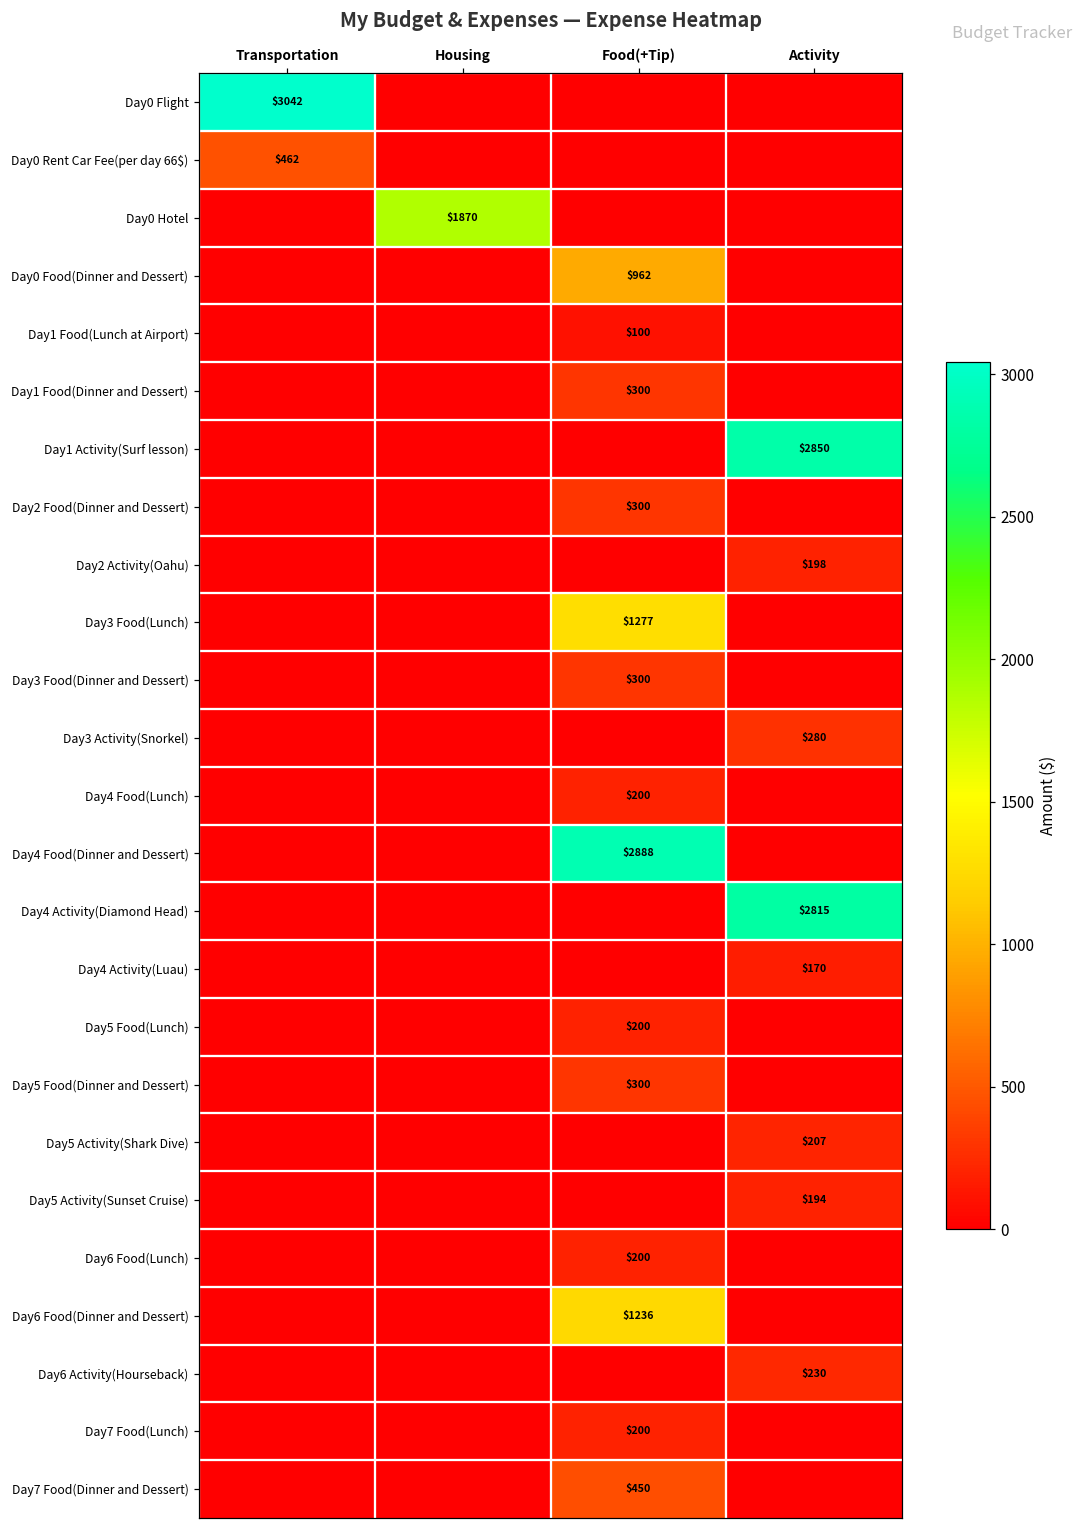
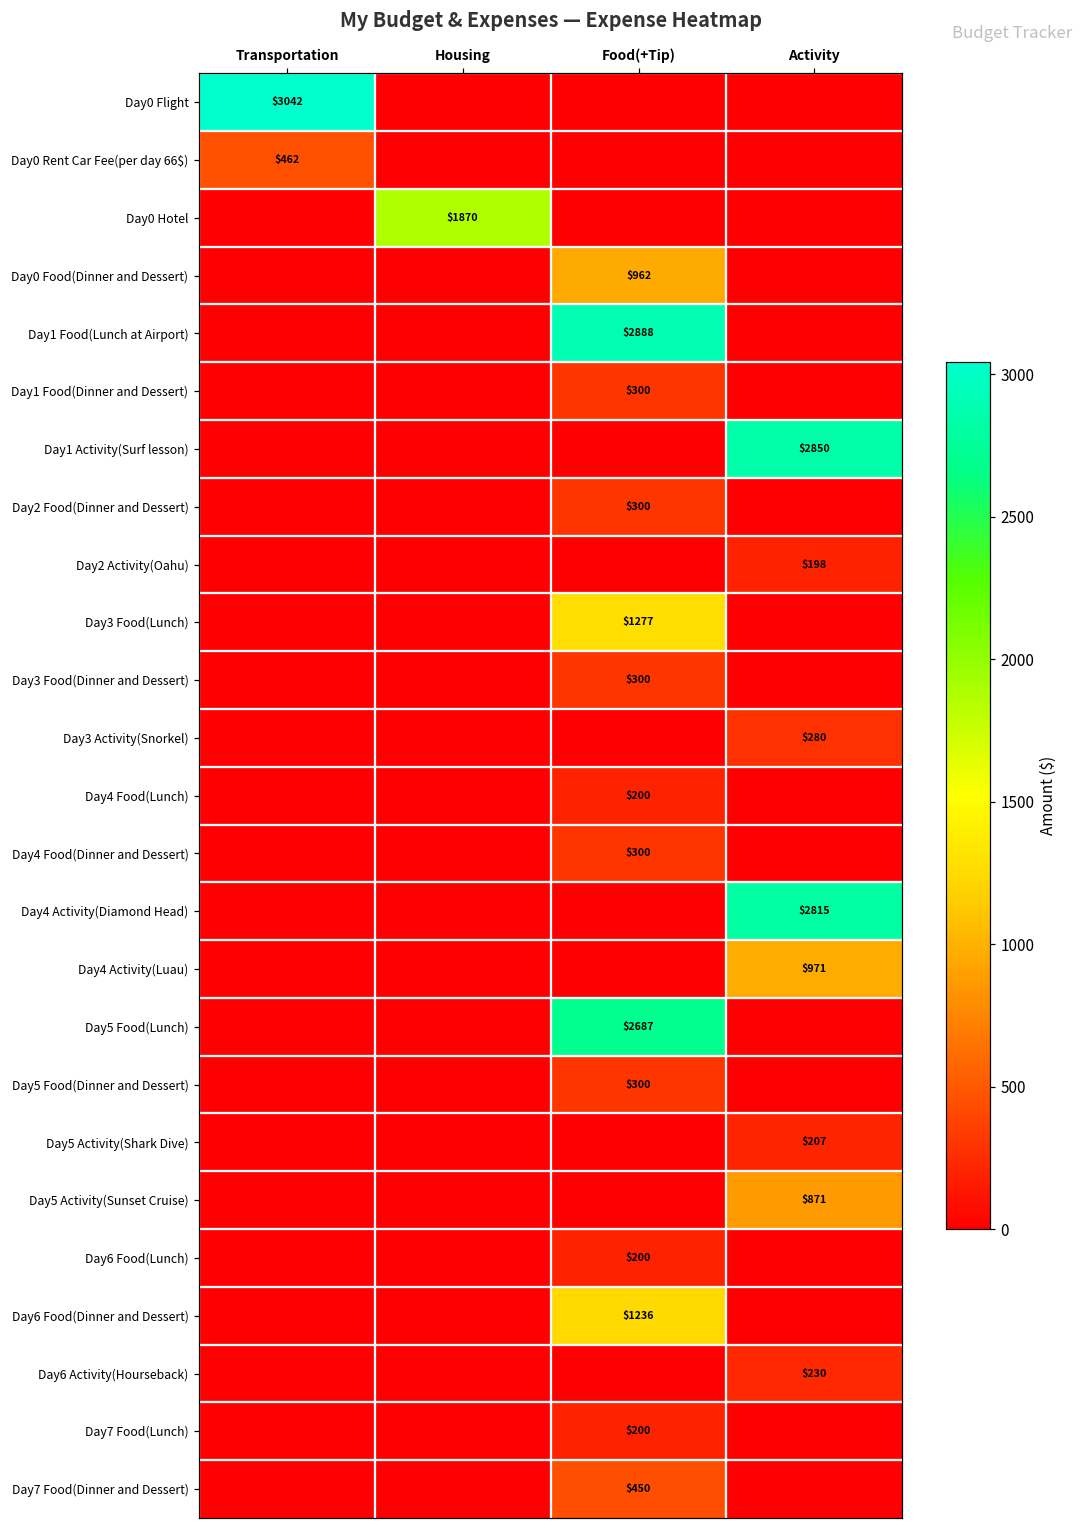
  {
    "Day0 Flight": {
      "Transportation": "$3042"
    },
    "Day0 Rent Car Fee(per day 66$)": {
      "Transportation": "$462"
    },
    "Day0 Hotel": {
      "Housing": "$1870"
    },
    "Day0 Food(Dinner and Dessert)": {
      "Food(+Tip)": "$962"
    },
    "Day1 Food(Lunch at Airport)": {
-     "Food(+Tip)": "$100"
+     "Food(+Tip)": "$2888"
    },
    "Day1 Food(Dinner and Dessert)": {
      "Food(+Tip)": "$300"
    },
    "Day1 Activity(Surf lesson)": {
      "Activity": "$2850"
    },
    "Day2 Food(Dinner and Dessert)": {
      "Food(+Tip)": "$300"
    },
    "Day2 Activity(Oahu)": {
      "Activity": "$198"
    },
    "Day3 Food(Lunch)": {
      "Food(+Tip)": "$1277"
    },
    "Day3 Food(Dinner and Dessert)": {
      "Food(+Tip)": "$300"
    },
    "Day3 Activity(Snorkel)": {
      "Activity": "$280"
    },
    "Day4 Food(Lunch)": {
      "Food(+Tip)": "$200"
    },
    "Day4 Food(Dinner and Dessert)": {
-     "Food(+Tip)": "$2888"
+     "Food(+Tip)": "$300"
    },
    "Day4 Activity(Diamond Head)": {
      "Activity": "$2815"
    },
    "Day4 Activity(Luau)": {
-     "Activity": "$170"
+     "Activity": "$971"
    },
    "Day5 Food(Lunch)": {
-     "Food(+Tip)": "$200"
+     "Food(+Tip)": "$2687"
    },
    "Day5 Food(Dinner and Dessert)": {
      "Food(+Tip)": "$300"
    },
    "Day5 Activity(Shark Dive)": {
      "Activity": "$207"
    },
    "Day5 Activity(Sunset Cruise)": {
-     "Activity": "$194"
+     "Activity": "$871"
    },
    "Day6 Food(Lunch)": {
      "Food(+Tip)": "$200"
    },
    "Day6 Food(Dinner and Dessert)": {
      "Food(+Tip)": "$1236"
    },
    "Day6 Activity(Hourseback)": {
      "Activity": "$230"
    },
    "Day7 Food(Lunch)": {
      "Food(+Tip)": "$200"
    },
    "Day7 Food(Dinner and Dessert)": {
      "Food(+Tip)": "$450"
    }
  }
